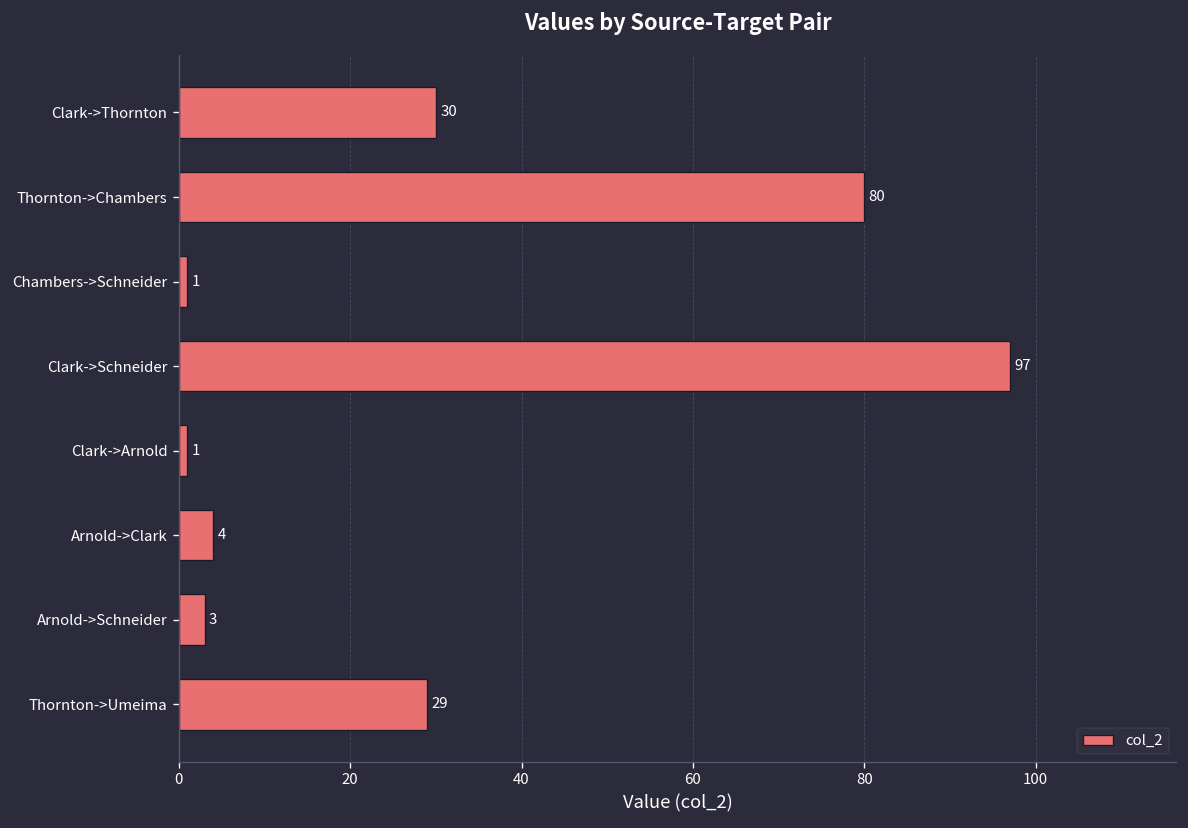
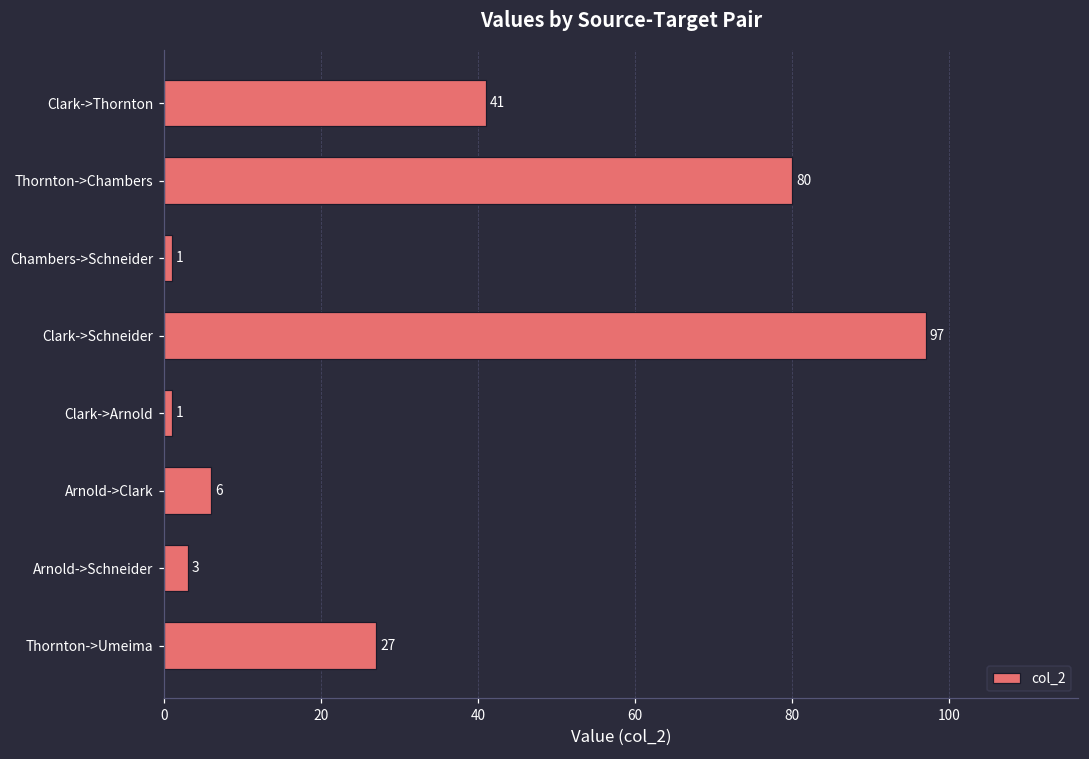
  {
-   "Clark->Thornton": 30,
+   "Clark->Thornton": 41,
    "Thornton->Chambers": 80,
    "Chambers->Schneider": 1,
    "Clark->Schneider": 97,
    "Clark->Arnold": 1,
-   "Arnold->Clark": 4,
+   "Arnold->Clark": 6,
    "Arnold->Schneider": 3,
-   "Thornton->Umeima": 29
+   "Thornton->Umeima": 27
  }
